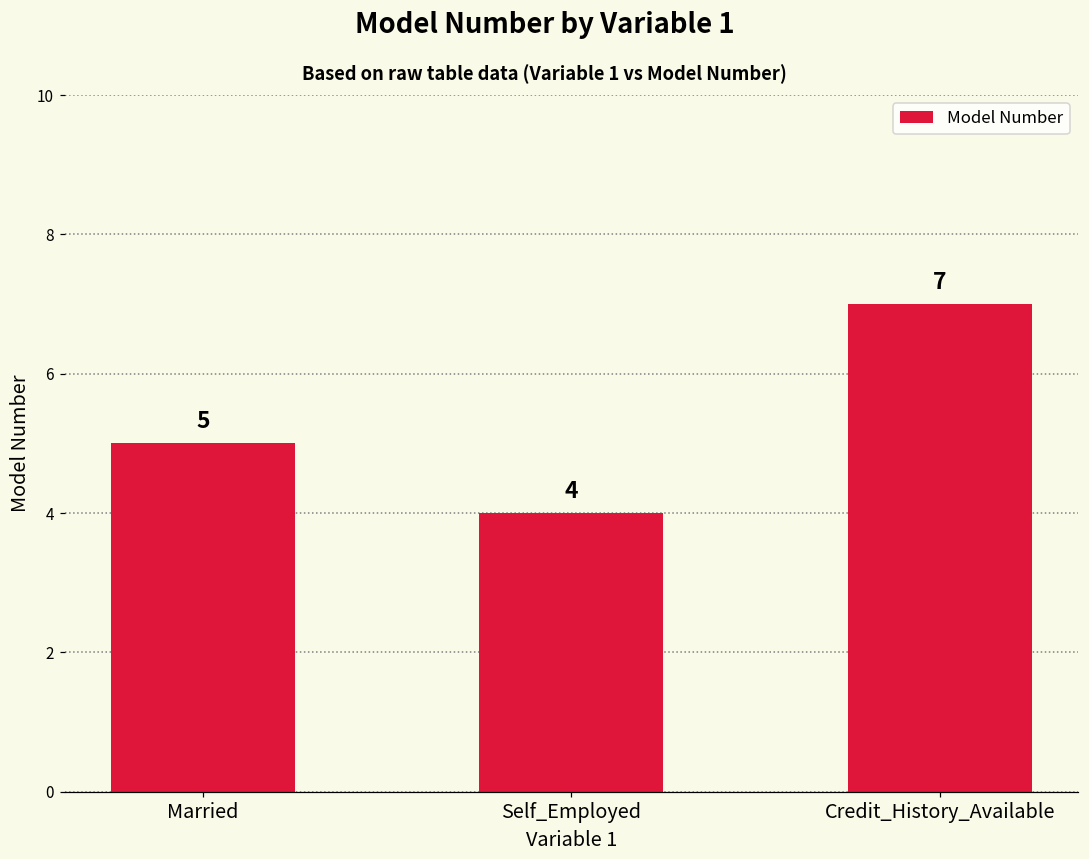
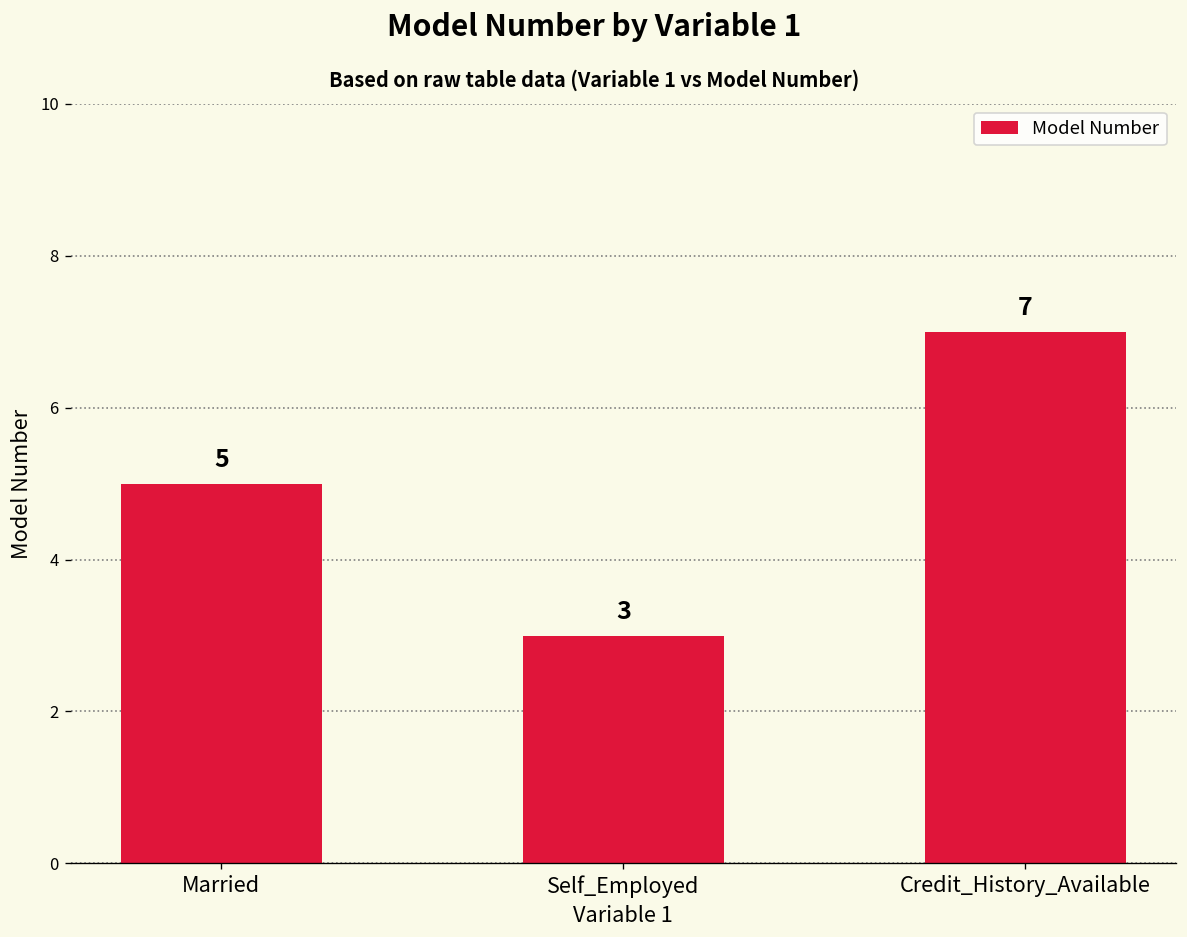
  {
    "Married": 5,
-   "Self_Employed": 4,
+   "Self_Employed": 3,
    "Credit_History_Available": 7
  }
